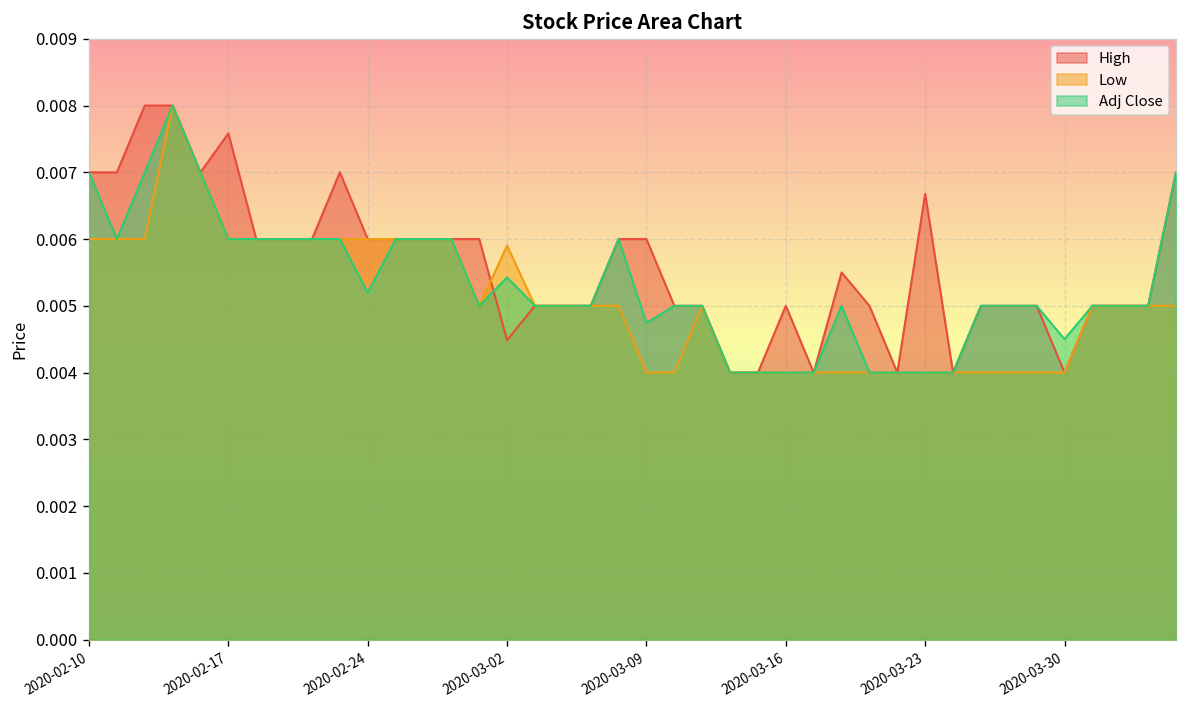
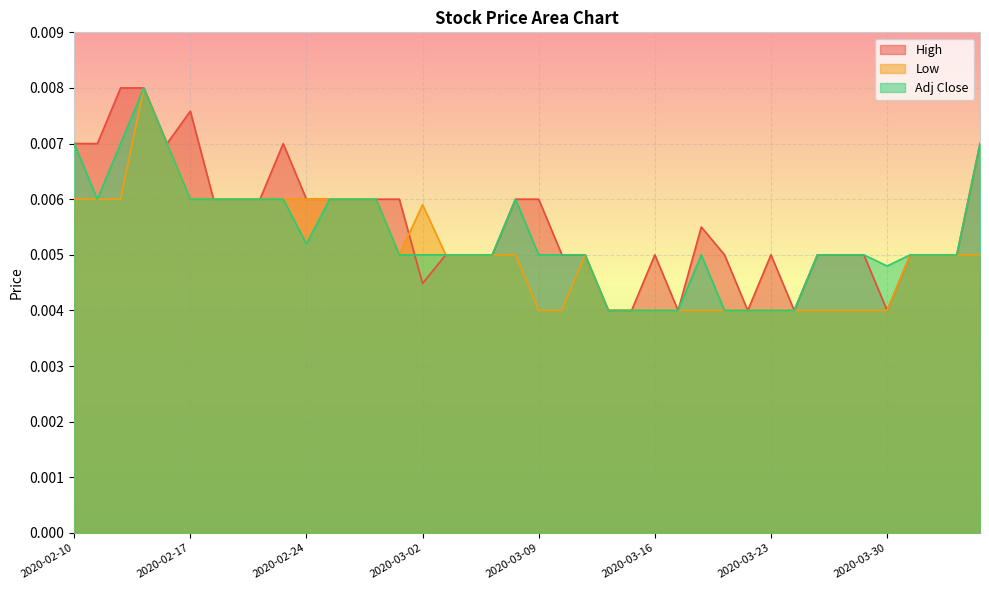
  {
    "High": {
      "2020-02-17": 0.0076,
      "2020-03-02": 0.0045,
      "2020-03-09": 0.0060,
      "2020-03-16": 0.0050,
-     "2020-03-23": 0.0067
+     "2020-03-23": 0.0050
    },
    "Low": {
      "2020-02-10": 0.0060,
      "2020-03-02": 0.0059,
      "2020-03-09": 0.0040
    },
    "Adj Close": {
      "2020-02-24": 0.0052,
-     "2020-03-02": 0.0054,
-     "2020-03-09": 0.0047,
-     "2020-03-30": 0.0045
+     "2020-03-02": 0.0050,
+     "2020-03-09": 0.0050,
+     "2020-03-30": 0.0048
    }
  }
